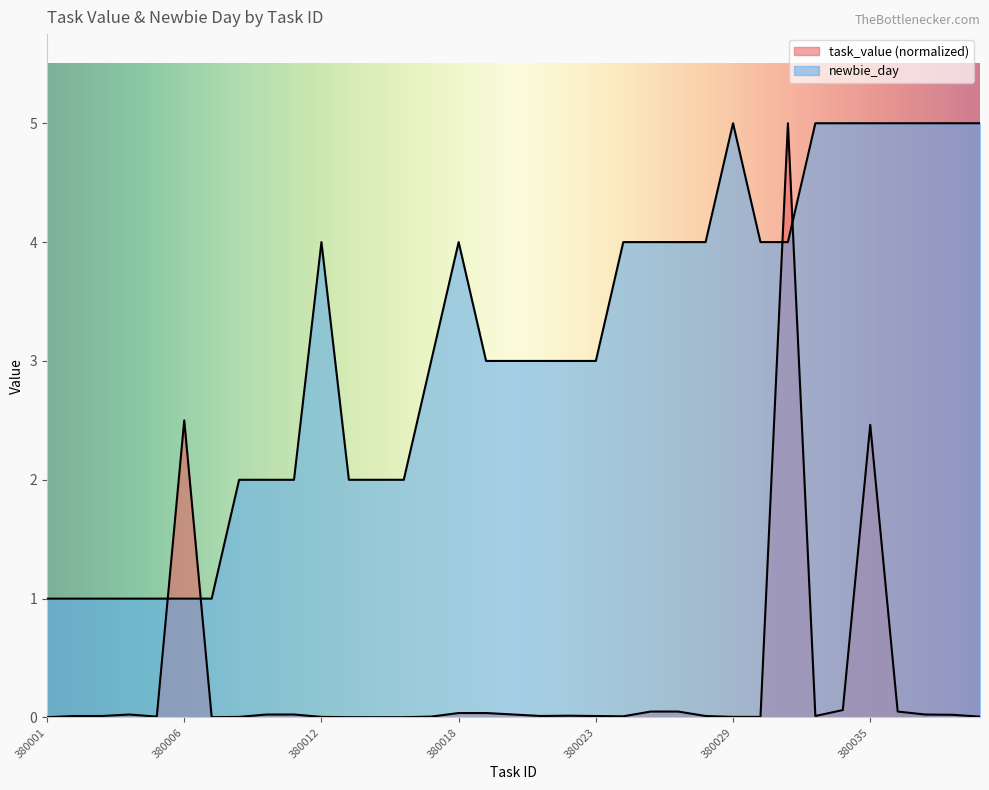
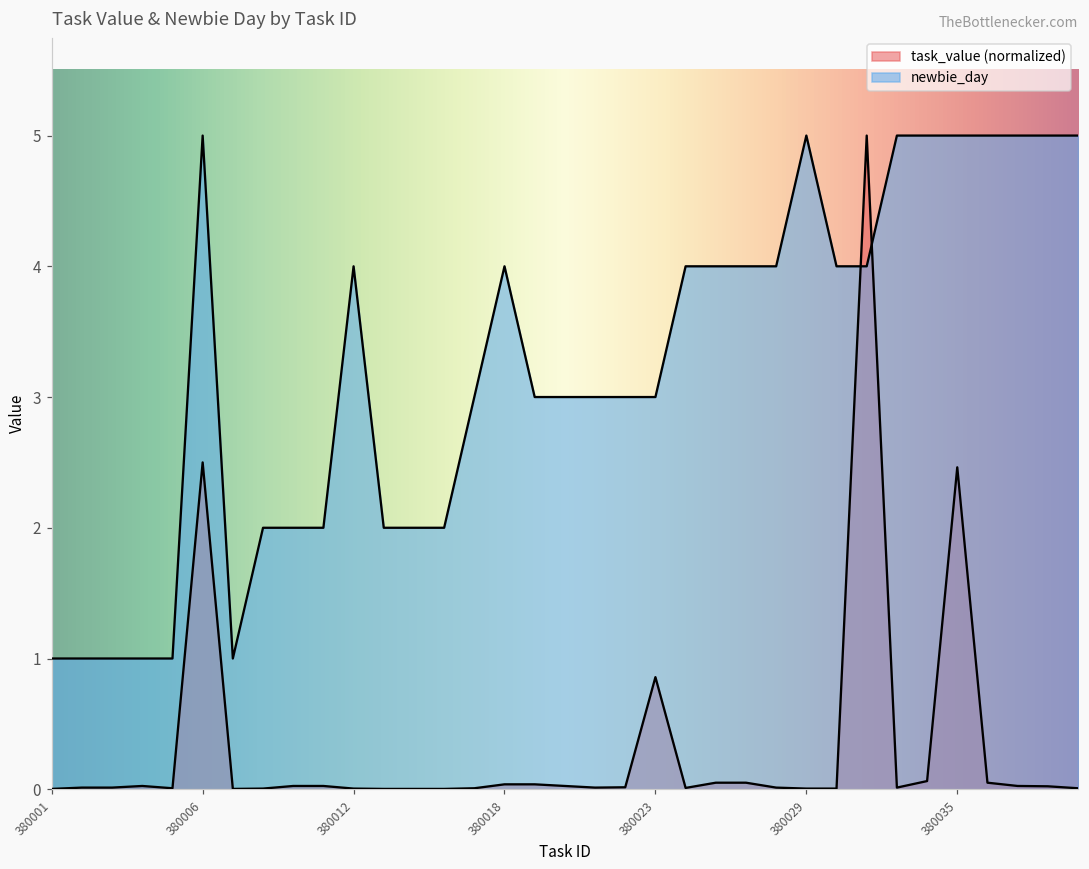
  {
    "task_value (normalized)": {
      "380001": 0.00,
      "380006": 2.50,
      "380012": 0.01,
      "380018": 0.04,
-     "380023": 0.01,
+     "380023": 0.86,
      "380029": 0.01,
      "380035": 2.46
    },
    "newbie_day": {
      "380001": 1,
-     "380006": 1,
+     "380006": 5,
      "380012": 4,
      "380018": 4,
      "380023": 3,
      "380029": 5,
      "380035": 5
    }
  }
